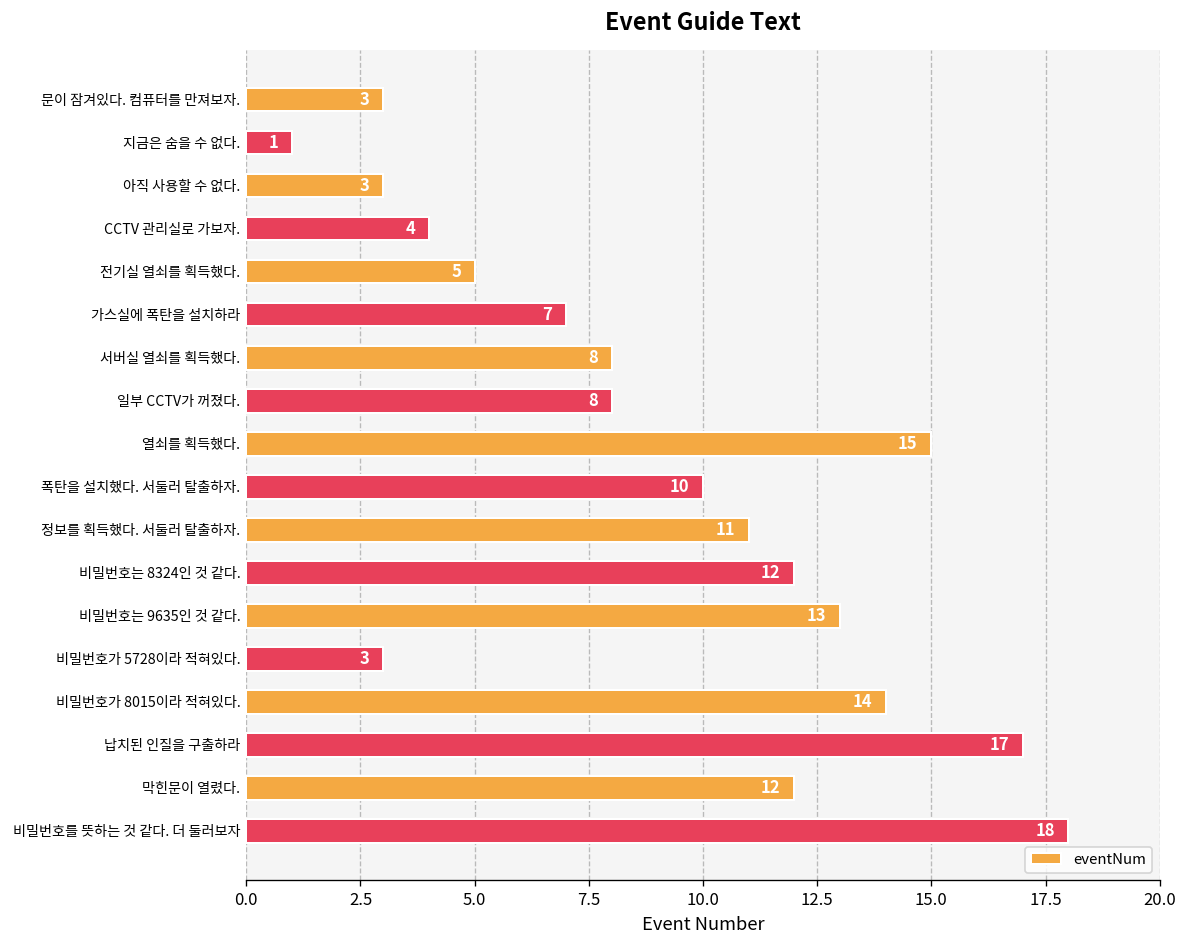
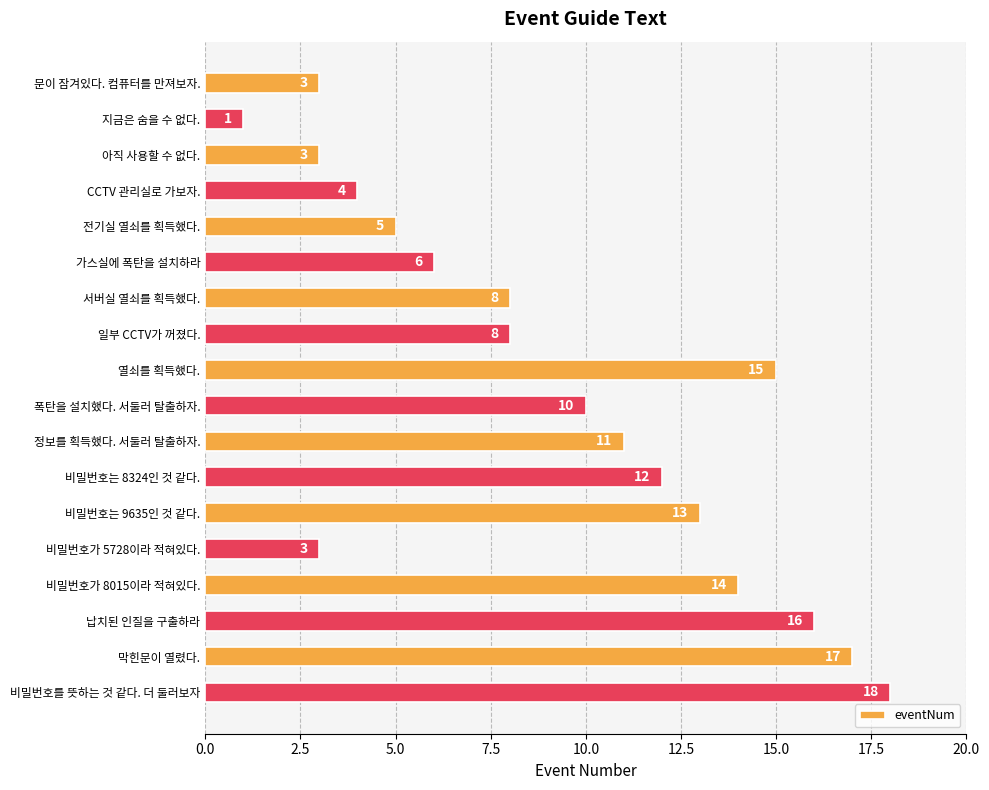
  {
    "문이 잠겨있다. 컴퓨터를 만져보자.": 3,
    "지금은 숨을 수 없다.": 1,
    "아직 사용할 수 없다.": 3,
    "CCTV 관리실로 가보자.": 4,
    "전기실 열쇠를 획득했다.": 5,
-   "가스실에 폭탄을 설치하라": 7,
+   "가스실에 폭탄을 설치하라": 6,
    "서버실 열쇠를 획득했다.": 8,
    "일부 CCTV가 꺼졌다.": 8,
    "열쇠를 획득했다.": 15,
    "폭탄을 설치했다. 서둘러 탈출하자.": 10,
    "정보를 획득했다. 서둘러 탈출하자.": 11,
    "비밀번호는 8324인 것 같다.": 12,
    "비밀번호는 9635인 것 같다.": 13,
    "비밀번호가 5728이라 적혀있다.": 3,
    "비밀번호가 8015이라 적혀있다.": 14,
-   "납치된 인질을 구출하라": 17,
-   "막힌문이 열렸다.": 12,
+   "납치된 인질을 구출하라": 16,
+   "막힌문이 열렸다.": 17,
    "비밀번호를 뜻하는 것 같다. 더 둘러보자": 18
  }
